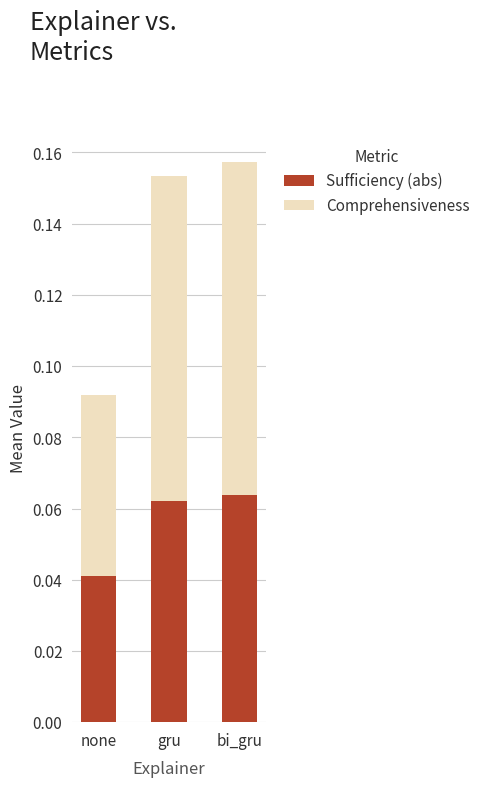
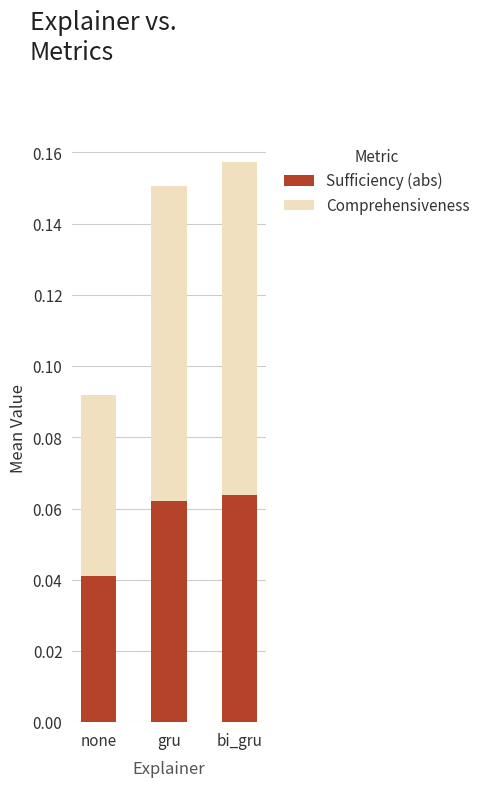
  {
    "Sufficiency (abs)": {
      "none": 0.041,
      "gru": 0.062,
      "bi_gru": 0.064
    },
    "Comprehensiveness": {
      "none": 0.051,
-     "gru": 0.091,
+     "gru": 0.088,
      "bi_gru": 0.094
    }
  }
